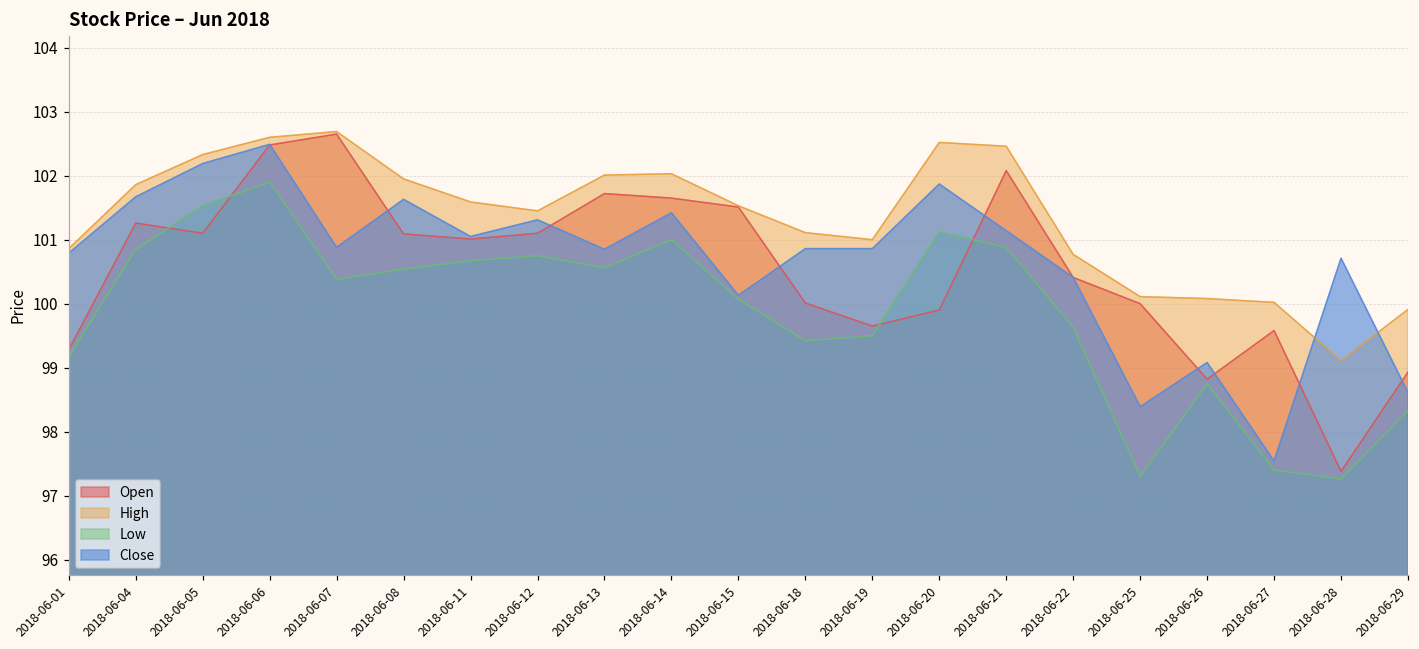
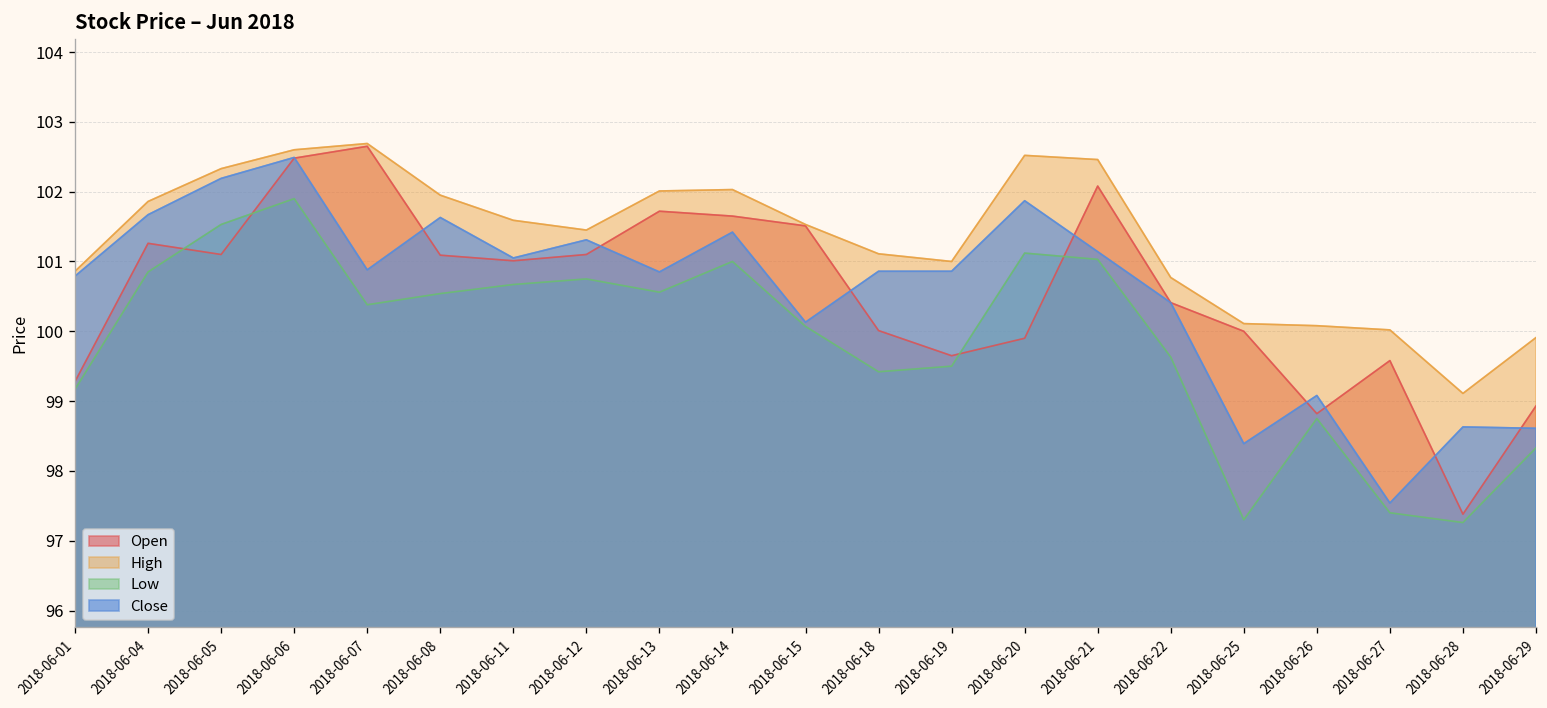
  {
    "Open": {
      "2018-06-01": 99.3,
      "2018-06-04": 101.3,
      "2018-06-05": 101.1,
      "2018-06-08": 101.1,
      "2018-06-12": 101.1,
      "2018-06-13": 101.7,
      "2018-06-14": 101.7,
      "2018-06-18": 100.0,
      "2018-06-19": 99.7,
      "2018-06-20": 99.9,
      "2018-06-21": 102.1,
      "2018-06-25": 100.0,
      "2018-06-26": 98.8,
      "2018-06-27": 99.6,
      "2018-06-28": 97.4,
      "2018-06-29": 98.9
    },
    "High": {
      "2018-06-01": 100.9,
      "2018-06-04": 101.9,
      "2018-06-05": 102.3,
      "2018-06-06": 102.6,
      "2018-06-08": 102.0,
      "2018-06-11": 101.6,
      "2018-06-12": 101.5,
      "2018-06-13": 102.0,
      "2018-06-14": 102.0,
      "2018-06-18": 101.1,
      "2018-06-19": 101.0,
      "2018-06-20": 102.5,
      "2018-06-21": 102.5,
      "2018-06-22": 100.8,
      "2018-06-25": 100.1,
      "2018-06-26": 100.1,
      "2018-06-27": 100.0,
      "2018-06-28": 99.1,
      "2018-06-29": 99.9
    },
    "Low": {
      "2018-06-01": 99.2,
      "2018-06-04": 100.9,
      "2018-06-05": 101.5,
      "2018-06-06": 101.9,
      "2018-06-07": 100.4,
      "2018-06-08": 100.5,
      "2018-06-11": 100.7,
      "2018-06-12": 100.8,
      "2018-06-13": 100.6,
      "2018-06-14": 101.0,
      "2018-06-15": 100.1,
      "2018-06-18": 99.4,
      "2018-06-19": 99.5,
      "2018-06-20": 101.1,
-     "2018-06-21": 100.9,
+     "2018-06-21": 101.0,
      "2018-06-22": 99.6,
      "2018-06-25": 97.3,
      "2018-06-26": 98.8,
      "2018-06-27": 97.4,
      "2018-06-28": 97.3,
      "2018-06-29": 98.3
    },
    "Close": {
      "2018-06-01": 100.8,
      "2018-06-04": 101.7,
      "2018-06-05": 102.2,
      "2018-06-07": 100.9,
      "2018-06-08": 101.6,
      "2018-06-12": 101.3,
      "2018-06-13": 100.9,
      "2018-06-14": 101.4,
      "2018-06-15": 100.1,
      "2018-06-18": 100.9,
      "2018-06-19": 100.9,
      "2018-06-20": 101.9,
      "2018-06-21": 101.1,
      "2018-06-25": 98.4,
      "2018-06-26": 99.1,
      "2018-06-27": 97.5,
-     "2018-06-28": 100.7,
+     "2018-06-28": 98.6,
      "2018-06-29": 98.6
    }
  }
